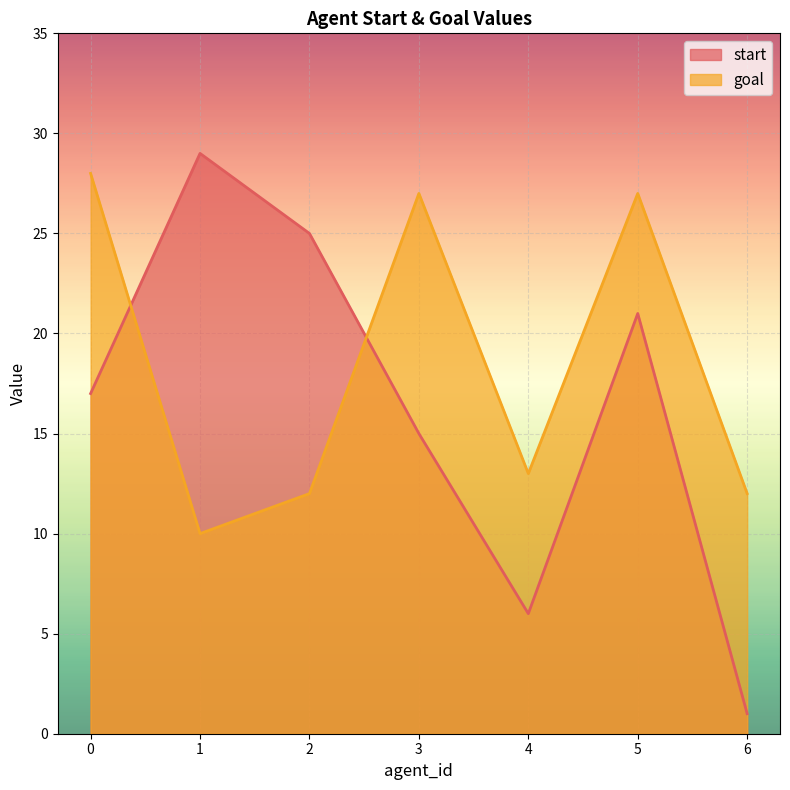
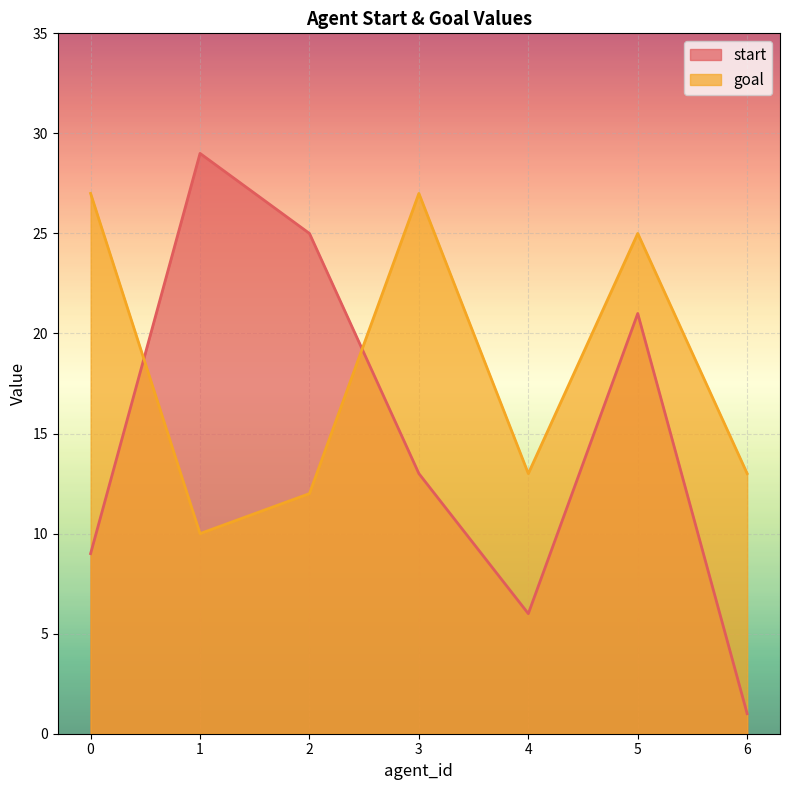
  {
    "start": {
-     "0": 17,
+     "0": 9,
      "1": 29,
      "2": 25,
-     "3": 15,
+     "3": 13,
      "4": 6,
      "5": 21,
      "6": 1
    },
    "goal": {
-     "0": 28,
+     "0": 27,
      "1": 10,
      "2": 12,
      "3": 27,
      "4": 13,
-     "5": 27,
-     "6": 12
+     "5": 25,
+     "6": 13
    }
  }
